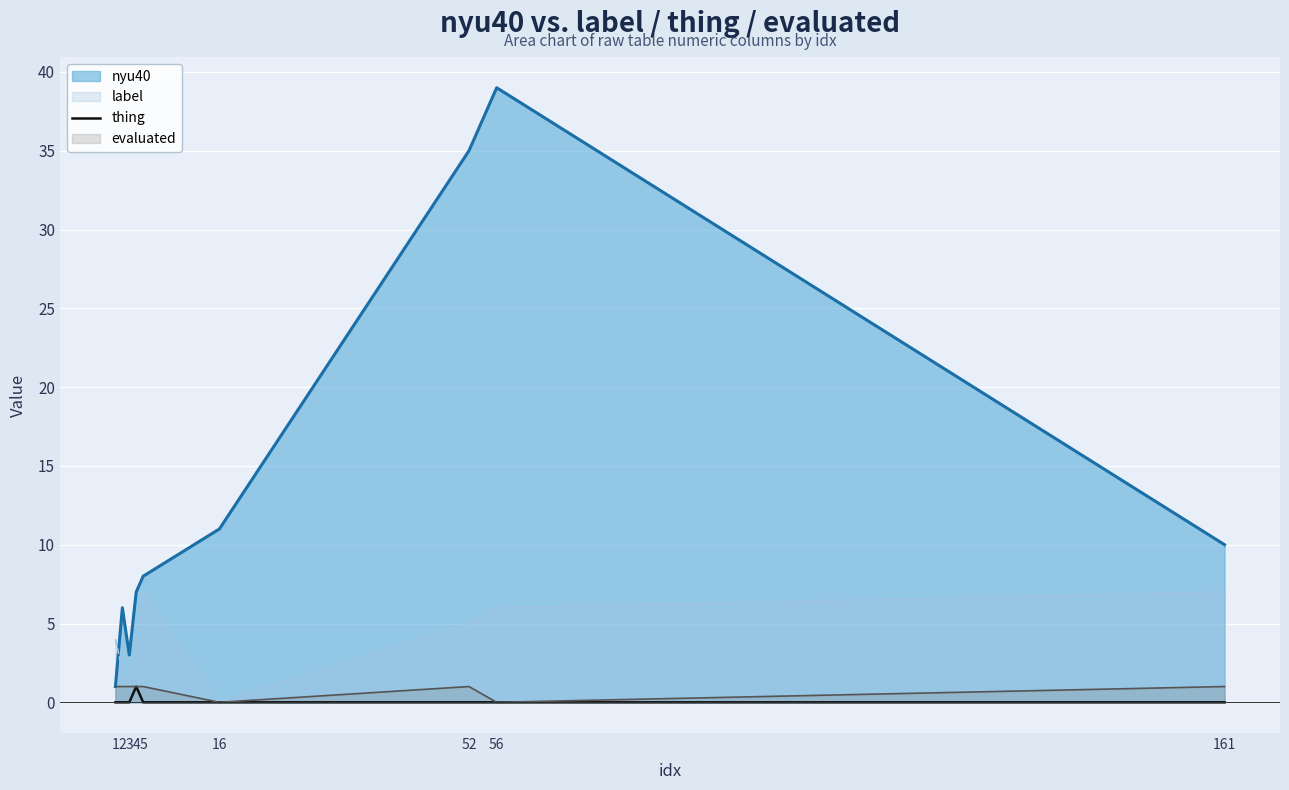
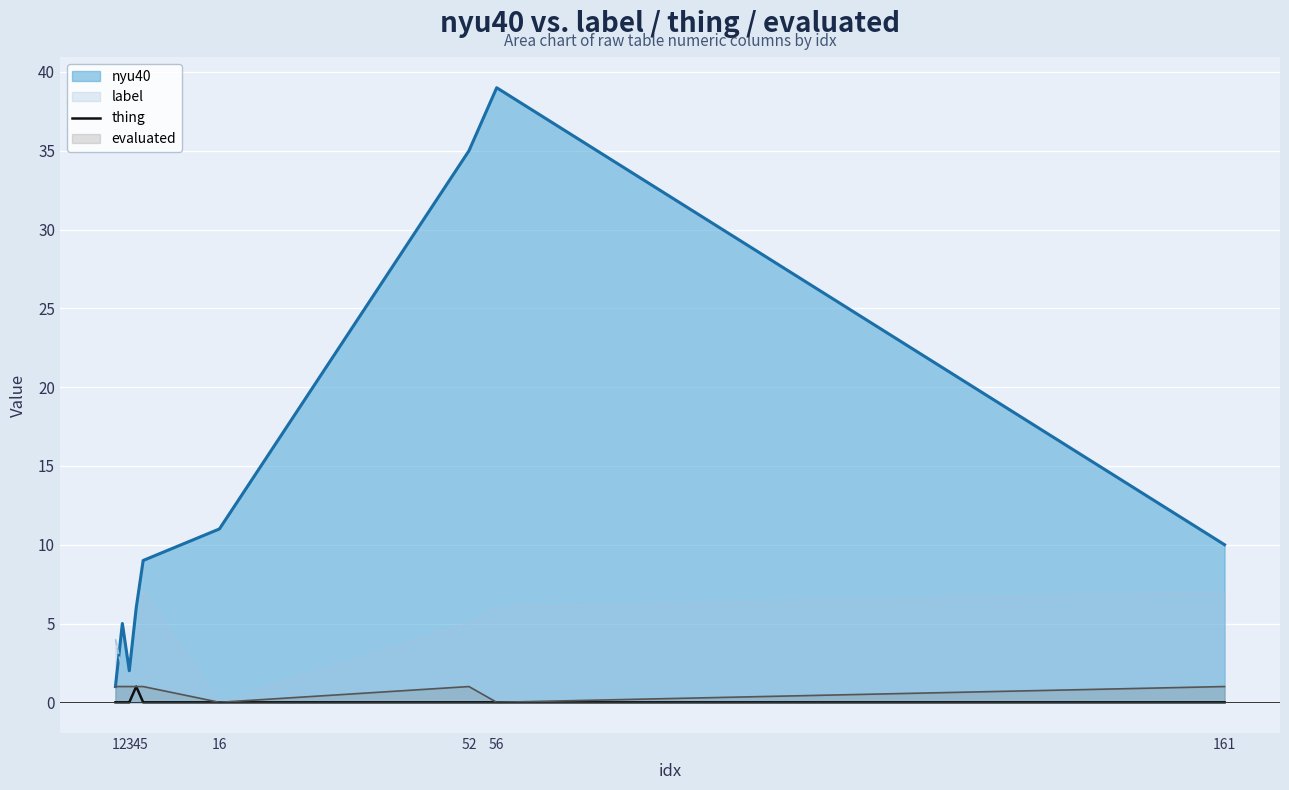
  {
    "nyu40": {
-     "2": 6,
-     "3": 3,
-     "4": 7,
-     "5": 8,
+     "2": 5,
+     "3": 2,
+     "4": 6,
+     "5": 9,
      "16": 11,
      "52": 35,
      "56": 39,
      "161": 10
    },
    "thing": {
      "1": 0,
      "2": 0,
      "3": 0,
      "5": 0,
      "52": 0,
      "161": 0
    }
  }
